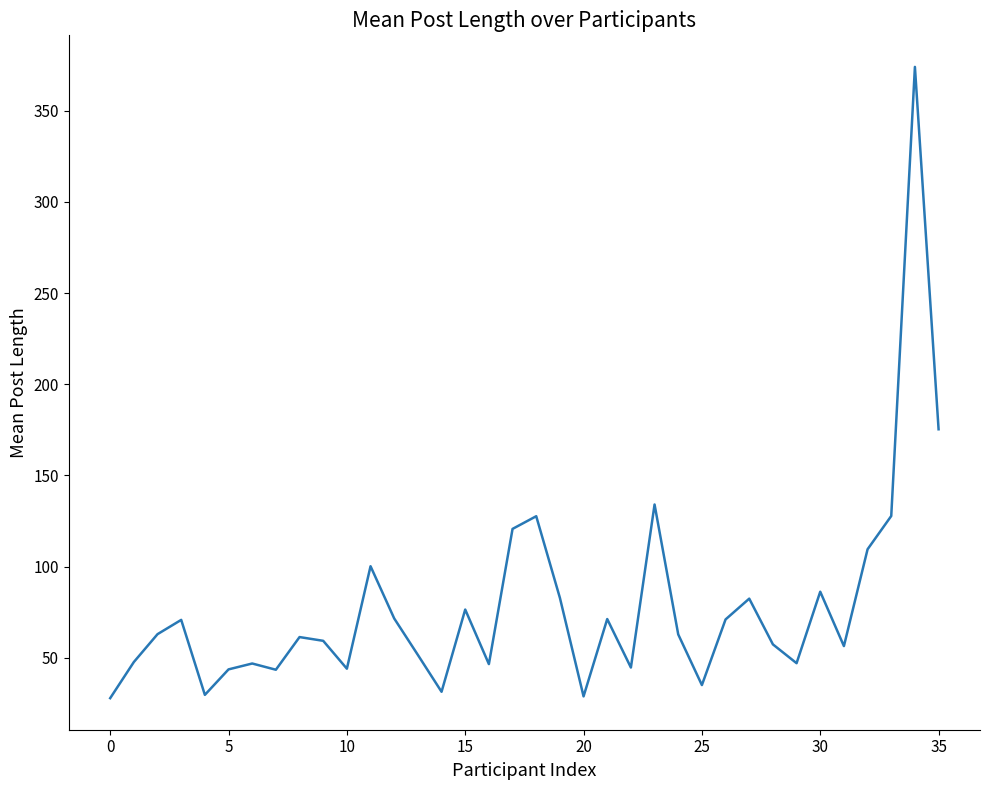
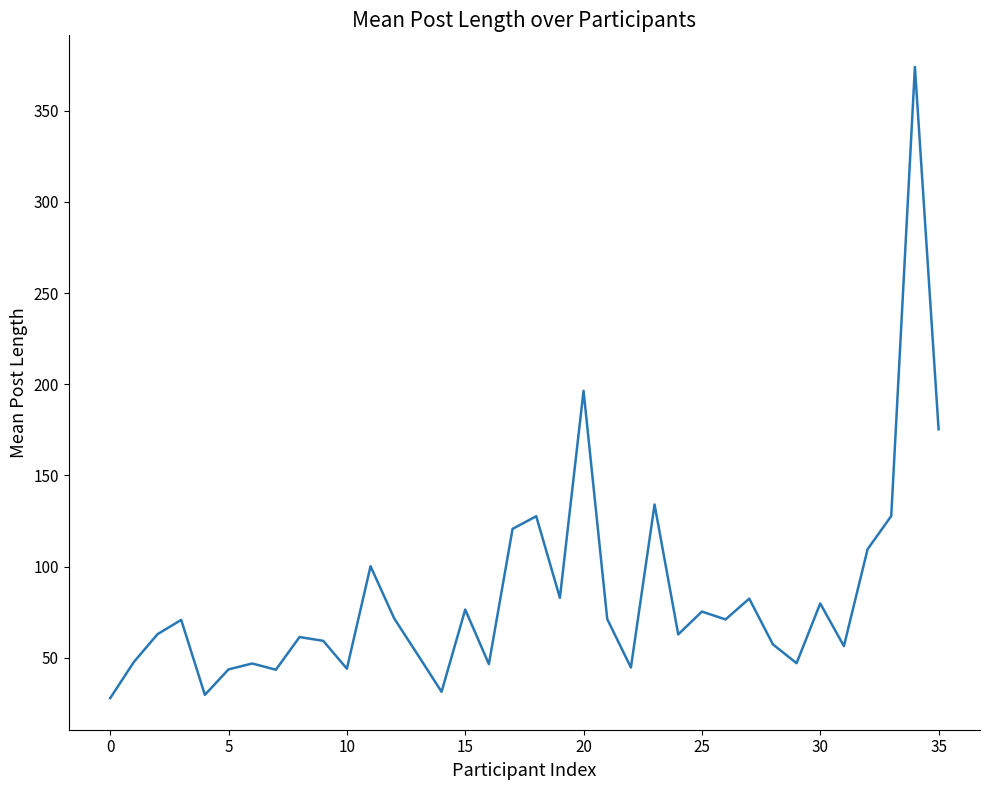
  {
    "0": 28,
    "5": 44,
    "10": 44,
    "15": 76,
-   "20": 29,
-   "25": 35,
-   "30": 86,
+   "20": 196,
+   "25": 75,
+   "30": 80,
    "35": 175
  }
